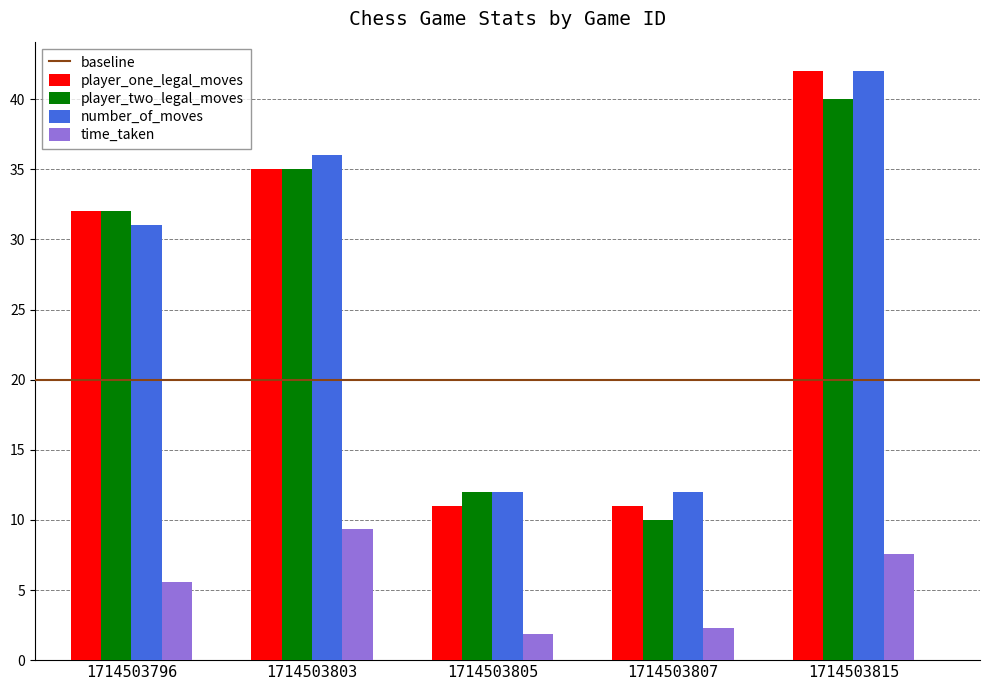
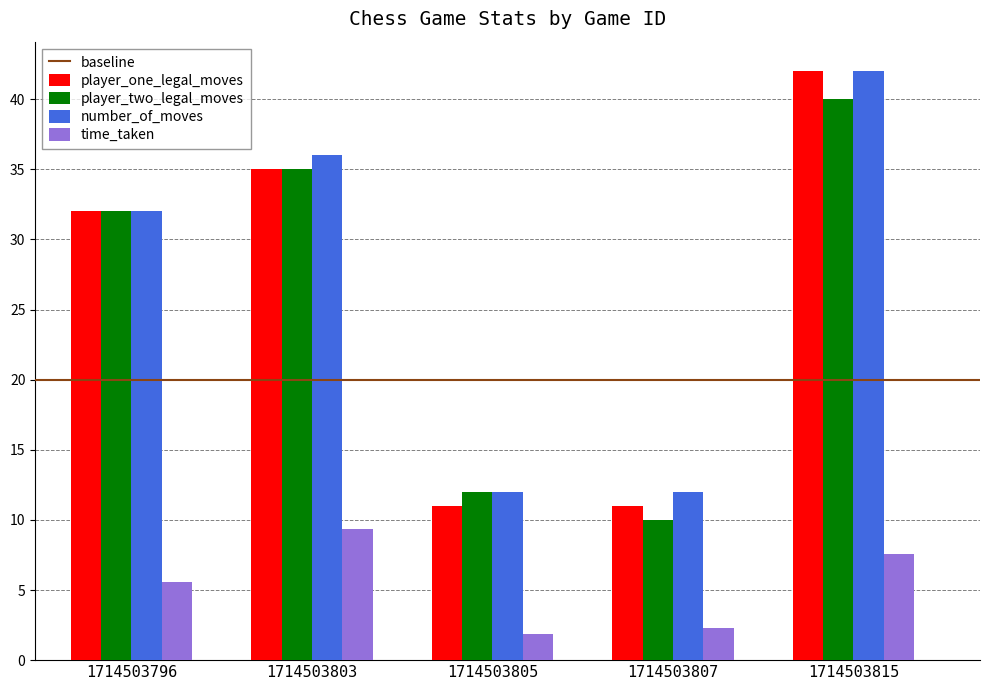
  {
    "player_one_legal_moves": {
      "1714503796": 32,
      "1714503803": 35,
      "1714503805": 11,
      "1714503807": 11,
      "1714503815": 42
    },
    "player_two_legal_moves": {
      "1714503796": 32,
      "1714503803": 35,
      "1714503805": 12,
      "1714503807": 10,
      "1714503815": 40
    },
    "number_of_moves": {
-     "1714503796": 31,
+     "1714503796": 32,
      "1714503803": 36,
      "1714503805": 12,
      "1714503807": 12,
      "1714503815": 42
    },
    "time_taken": {
      "1714503796": 5.6,
      "1714503803": 9.3,
      "1714503805": 2,
      "1714503807": 2.3,
      "1714503815": 7.6
    }
  }
